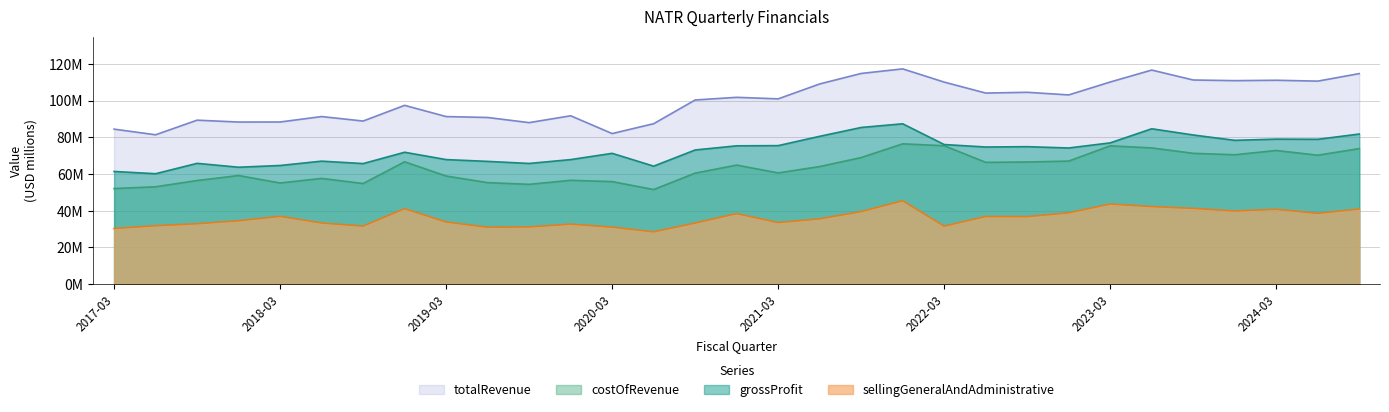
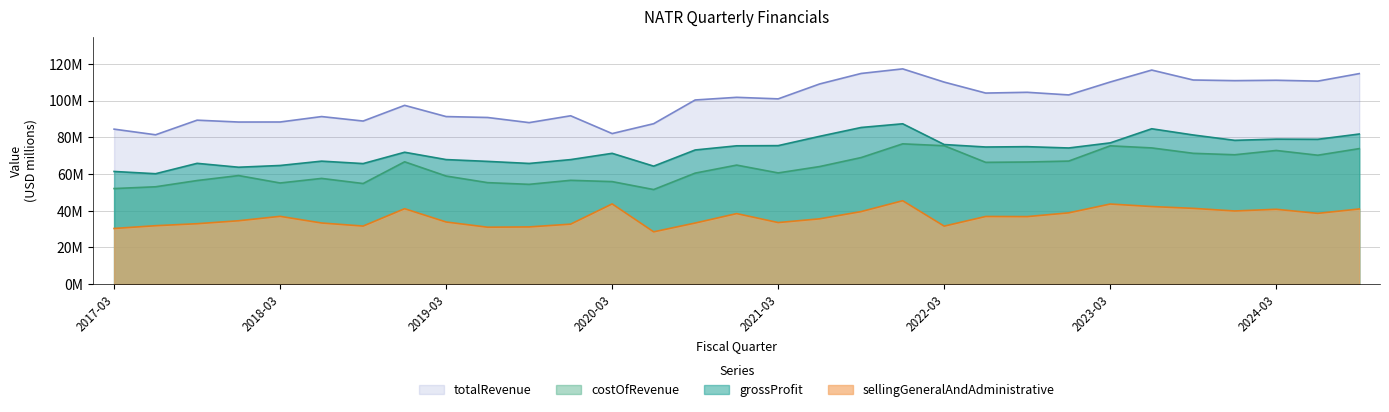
  {
    "totalRevenue": {
      "2017-03": 84000000,
      "2018-03": 88000000,
      "2019-03": 91000000,
      "2020-03": 82000000,
      "2021-03": 101000000,
      "2022-03": 110000000,
      "2023-03": 110000000,
      "2024-03": 111000000
    },
    "sellingGeneralAndAdministrative": {
      "2017-03": 30000000,
      "2018-03": 37000000,
      "2019-03": 34000000,
-     "2020-03": 31000000,
+     "2020-03": 44000000,
      "2021-03": 34000000,
      "2022-03": 32000000,
      "2023-03": 44000000,
      "2024-03": 41000000
    }
  }
